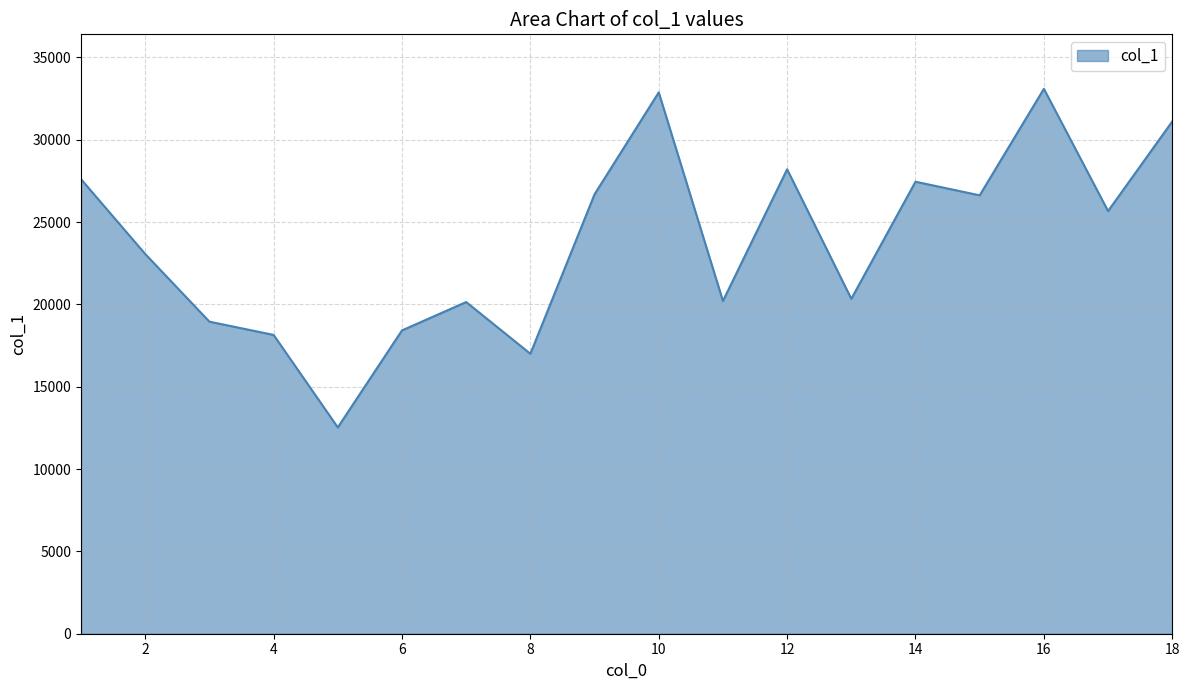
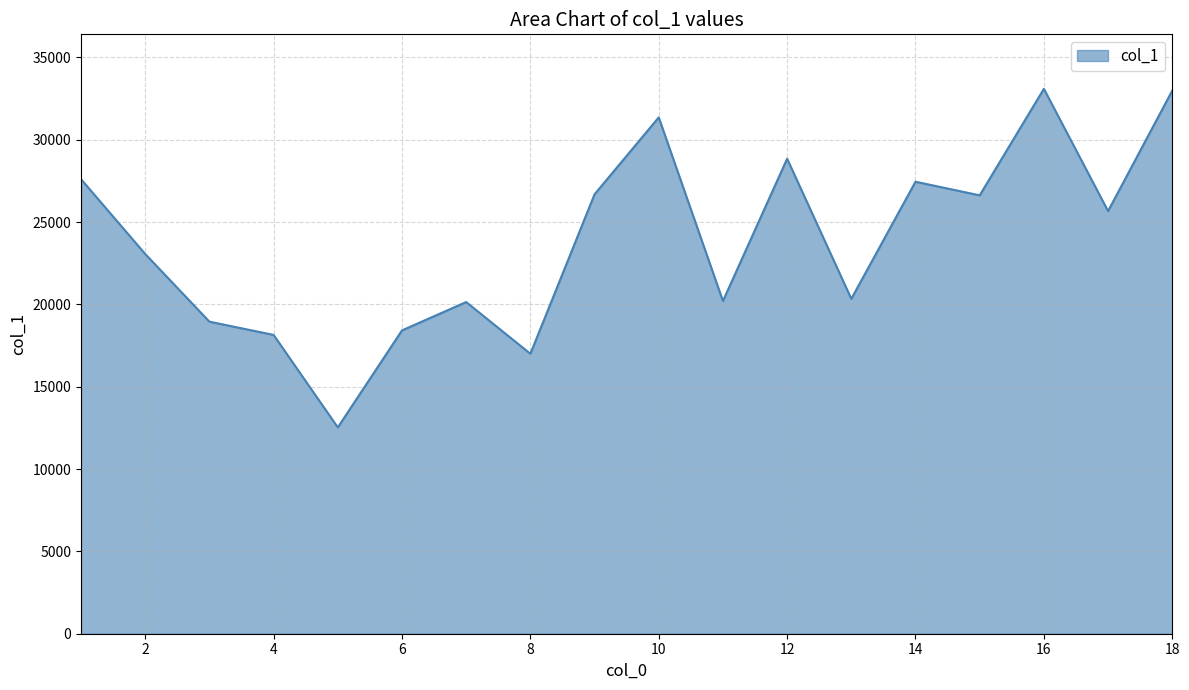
  {
    "2": 23100,
    "4": 18100,
    "6": 18400,
    "8": 17000,
-   "10": 32900,
-   "12": 28200,
+   "10": 31400,
+   "12": 28900,
    "14": 27500,
    "16": 33100,
-   "18": 31100
+   "18": 33000
  }
